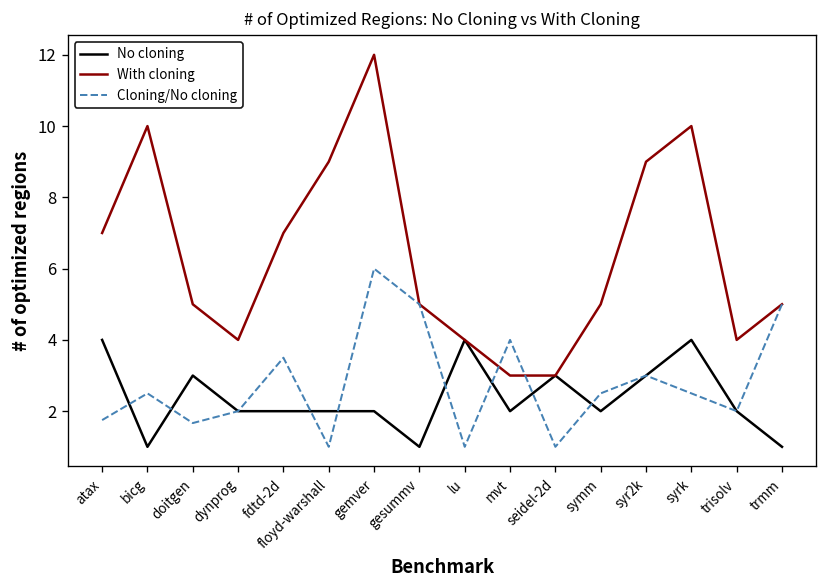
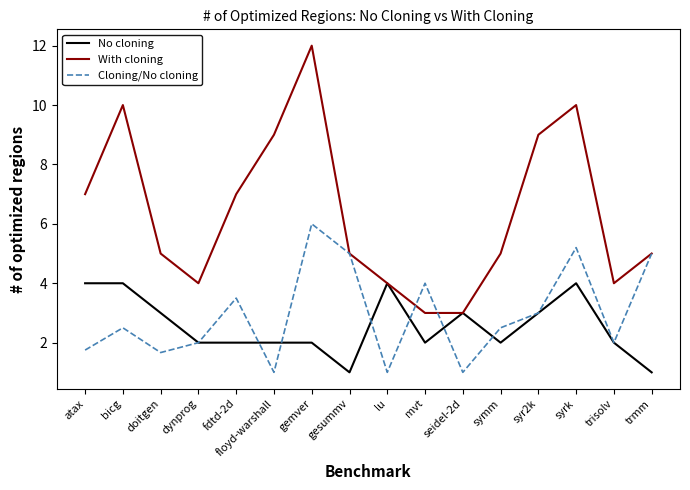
  {
    "No cloning": {
      "atax": 4,
-     "bicg": 1,
+     "bicg": 4,
      "doitgen": 3,
      "fdtd-2d": 2,
      "floyd-warshall": 2,
      "gemver": 2,
      "gesummv": 1,
      "mvt": 2,
      "symm": 2,
      "syrk": 4,
      "trmm": 1
    },
    "With cloning": {
      "atax": 7.0,
      "bicg": 10.0,
      "doitgen": 5.0,
      "dynprog": 4.0,
      "fdtd-2d": 7.0,
      "floyd-warshall": 9.0,
      "gemver": 12.0,
      "mvt": 3.0,
      "symm": 5.0,
      "syr2k": 9.0,
      "syrk": 10.0,
      "trisolv": 4.0
    },
    "Cloning/No cloning": {
      "atax": 1.8,
      "bicg": 2.5,
      "doitgen": 1.7,
      "fdtd-2d": 3.5,
      "floyd-warshall": 1.0,
      "gemver": 6.0,
      "lu": 1.0,
      "mvt": 4.0,
      "seidel-2d": 1.0,
      "symm": 2.5,
-     "syrk": 2.5
+     "syrk": 5.2
    }
  }
